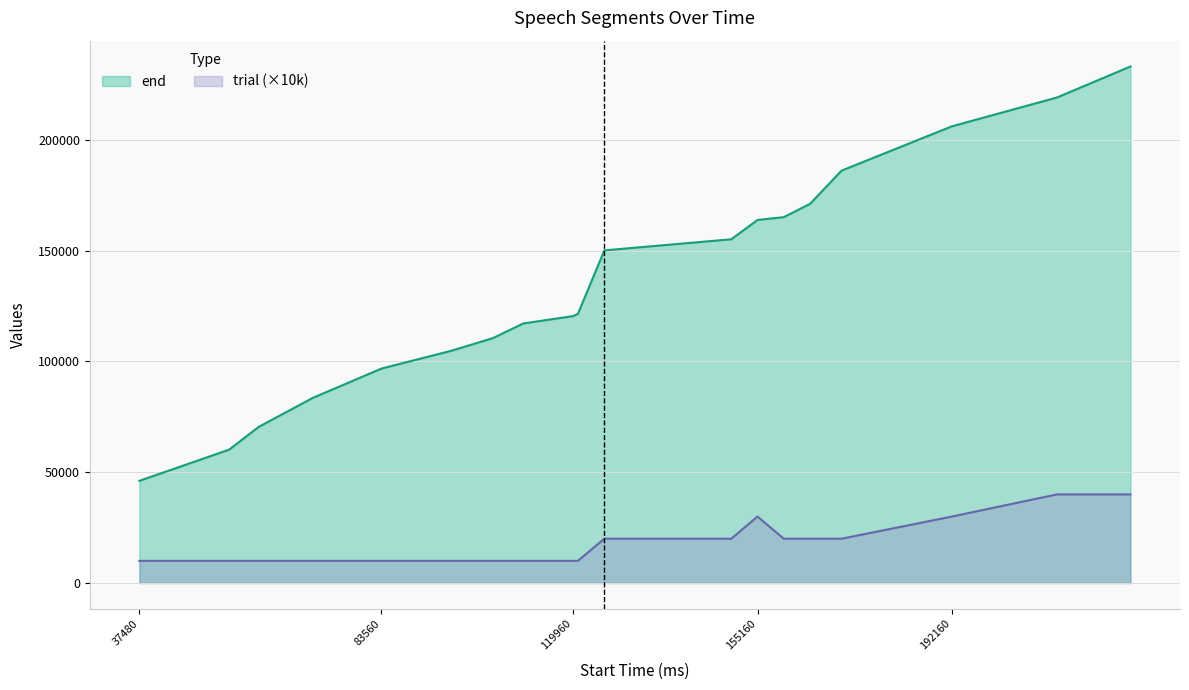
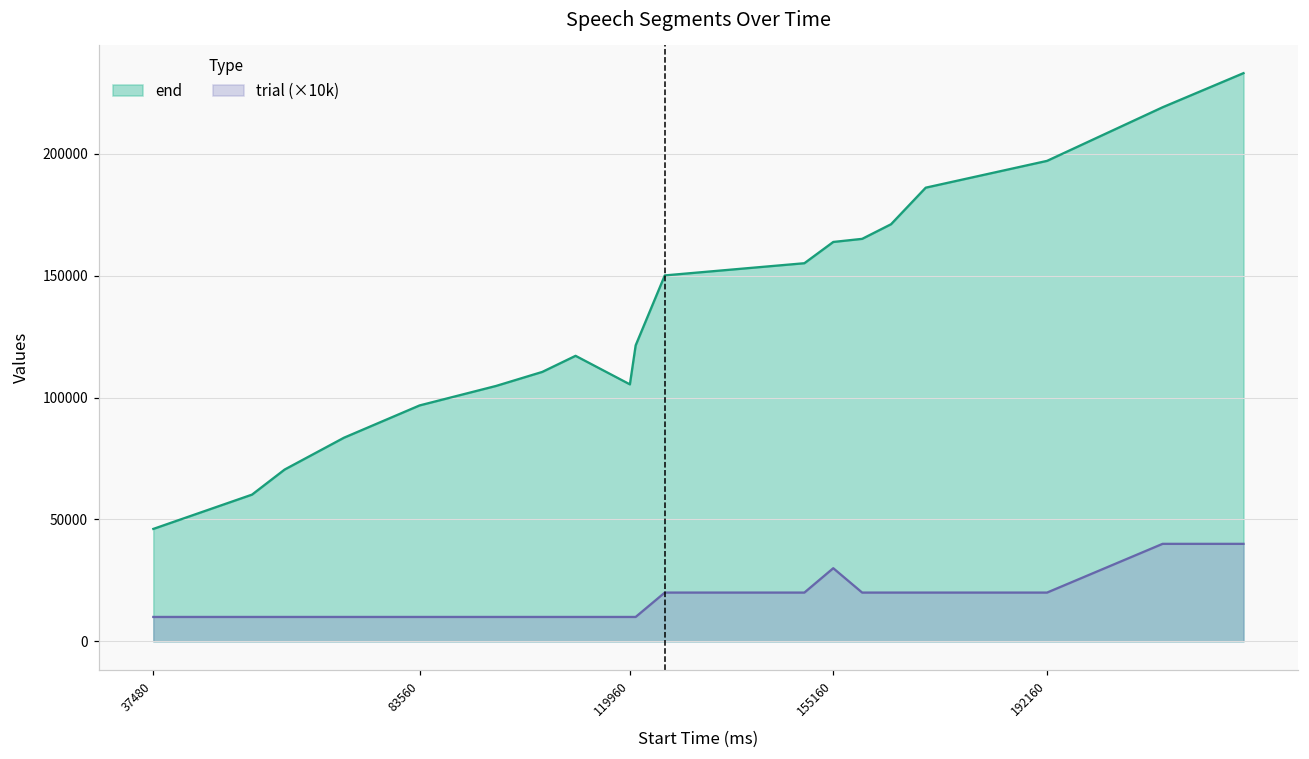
  {
    "end": {
      "37480": 46000,
      "83560": 97000,
-     "119960": 120000,
+     "119960": 105000,
      "155160": 164000,
-     "192160": 206000
+     "192160": 197000
    },
    "trial (×10k)": {
      "37480": 10000,
      "83560": 10000,
      "119960": 10000,
      "155160": 30000,
-     "192160": 30000
+     "192160": 20000
    }
  }
